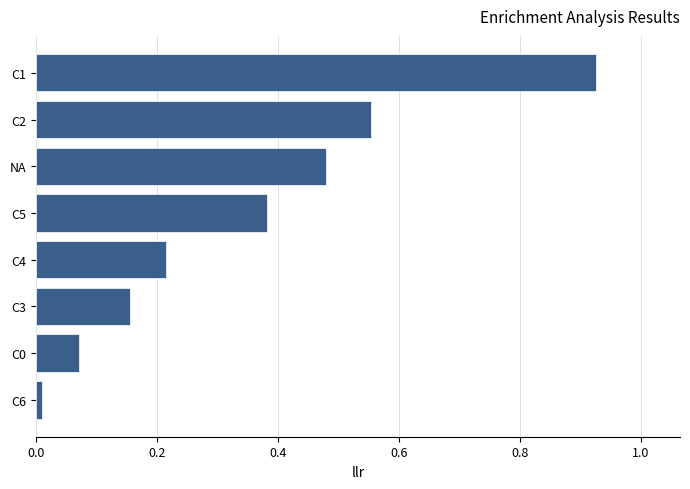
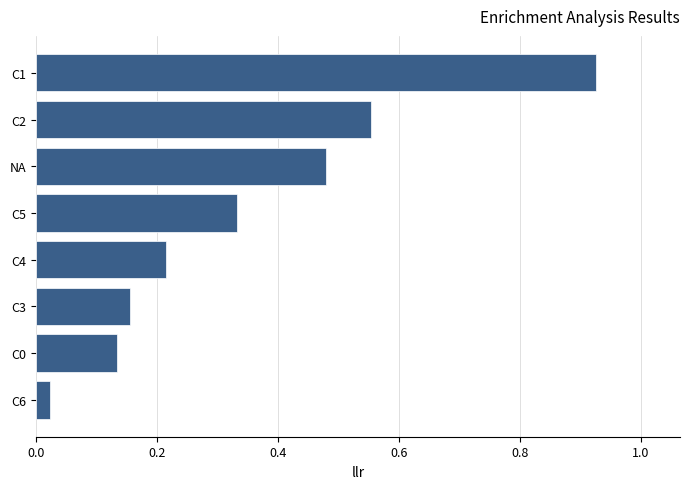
  {
    "C1": 0.93,
    "C2": 0.55,
    "NA": 0.48,
-   "C5": 0.38,
+   "C5": 0.33,
    "C4": 0.21,
    "C3": 0.16,
-   "C0": 0.07,
-   "C6": 0.01
+   "C0": 0.13,
+   "C6": 0.02
  }
